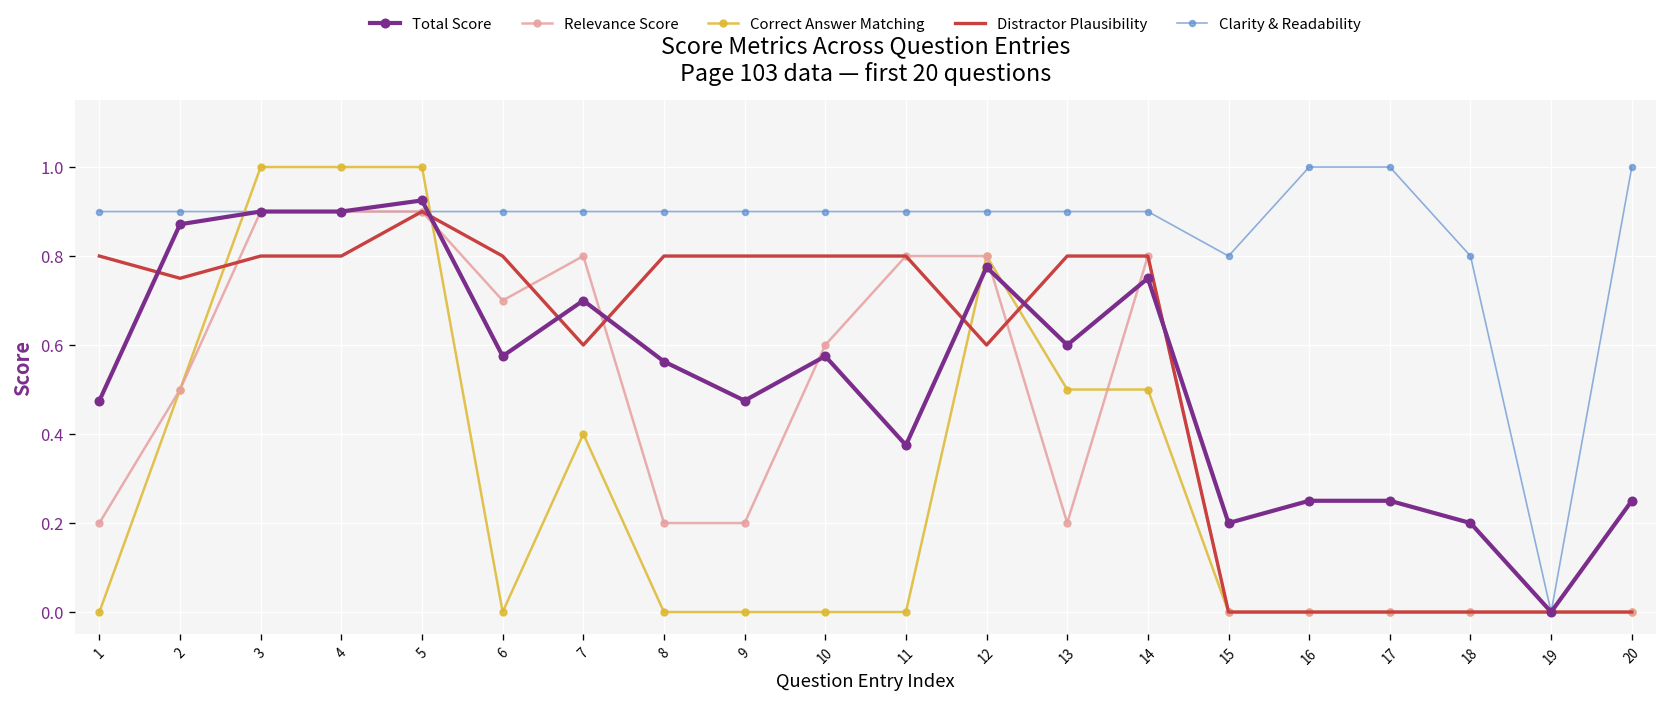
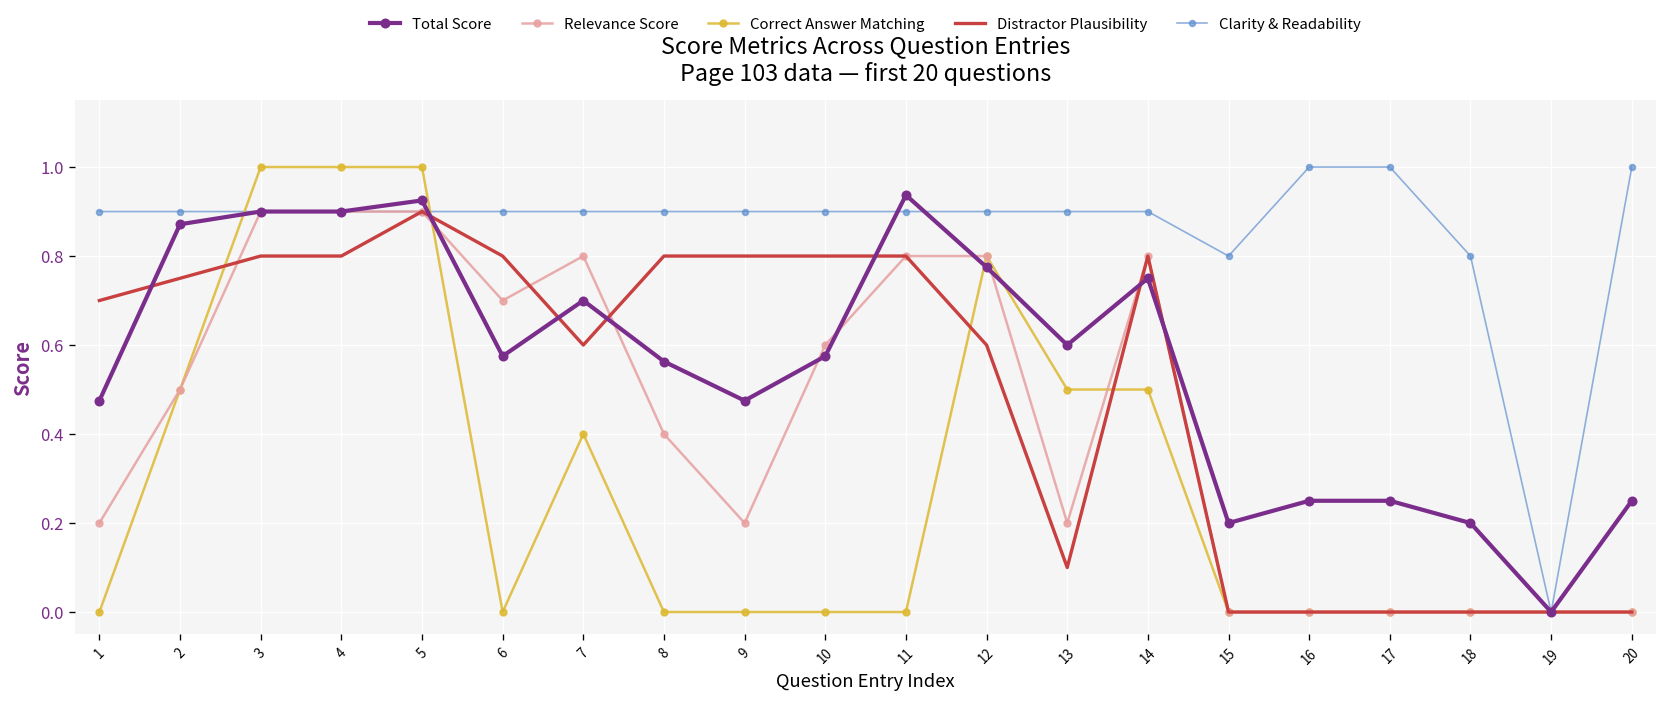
  {
    "Total Score": {
      "1": 0.48,
      "2": 0.87,
      "5": 0.93,
      "6": 0.58,
      "7": 0.70,
      "8": 0.56,
      "9": 0.48,
      "10": 0.58,
-     "11": 0.38,
+     "11": 0.94,
      "12": 0.78,
      "13": 0.60,
      "14": 0.75,
      "15": 0.20,
      "16": 0.25,
      "17": 0.25,
      "18": 0.20,
      "20": 0.25
    },
    "Relevance Score": {
      "1": 0.2,
      "6": 0.7,
      "7": 0.8,
-     "8": 0.2,
+     "8": 0.4,
      "9": 0.2,
      "10": 0.6,
      "13": 0.2
    },
    "Correct Answer Matching": {
      "1": 0.00,
      "3": 1.00,
      "4": 1.00,
      "5": 1.00,
      "6": 0.00,
      "7": 0.40,
      "8": 0.00,
      "9": 0.00,
      "10": 0.00,
      "11": 0.00,
      "13": 0.50,
      "14": 0.50
    },
    "Distractor Plausibility": {
-     "1": 0.8,
+     "1": 0.7,
      "2": 0.75,
      "3": 0.8,
      "4": 0.8,
      "6": 0.8,
      "7": 0.6,
      "8": 0.8,
      "9": 0.8,
      "10": 0.8,
      "12": 0.6,
-     "13": 0.8
+     "13": 0.1
    },
    "Clarity & Readability": {
      "1": 0.90,
      "2": 0.90,
      "6": 0.90,
      "7": 0.90,
      "8": 0.90,
      "9": 0.90,
      "10": 0.90,
      "11": 0.90,
      "12": 0.90,
      "13": 0.90,
      "14": 0.90,
      "15": 0.80,
      "16": 1.00,
      "17": 1.00,
      "18": 0.80,
      "20": 1.00
    }
  }
